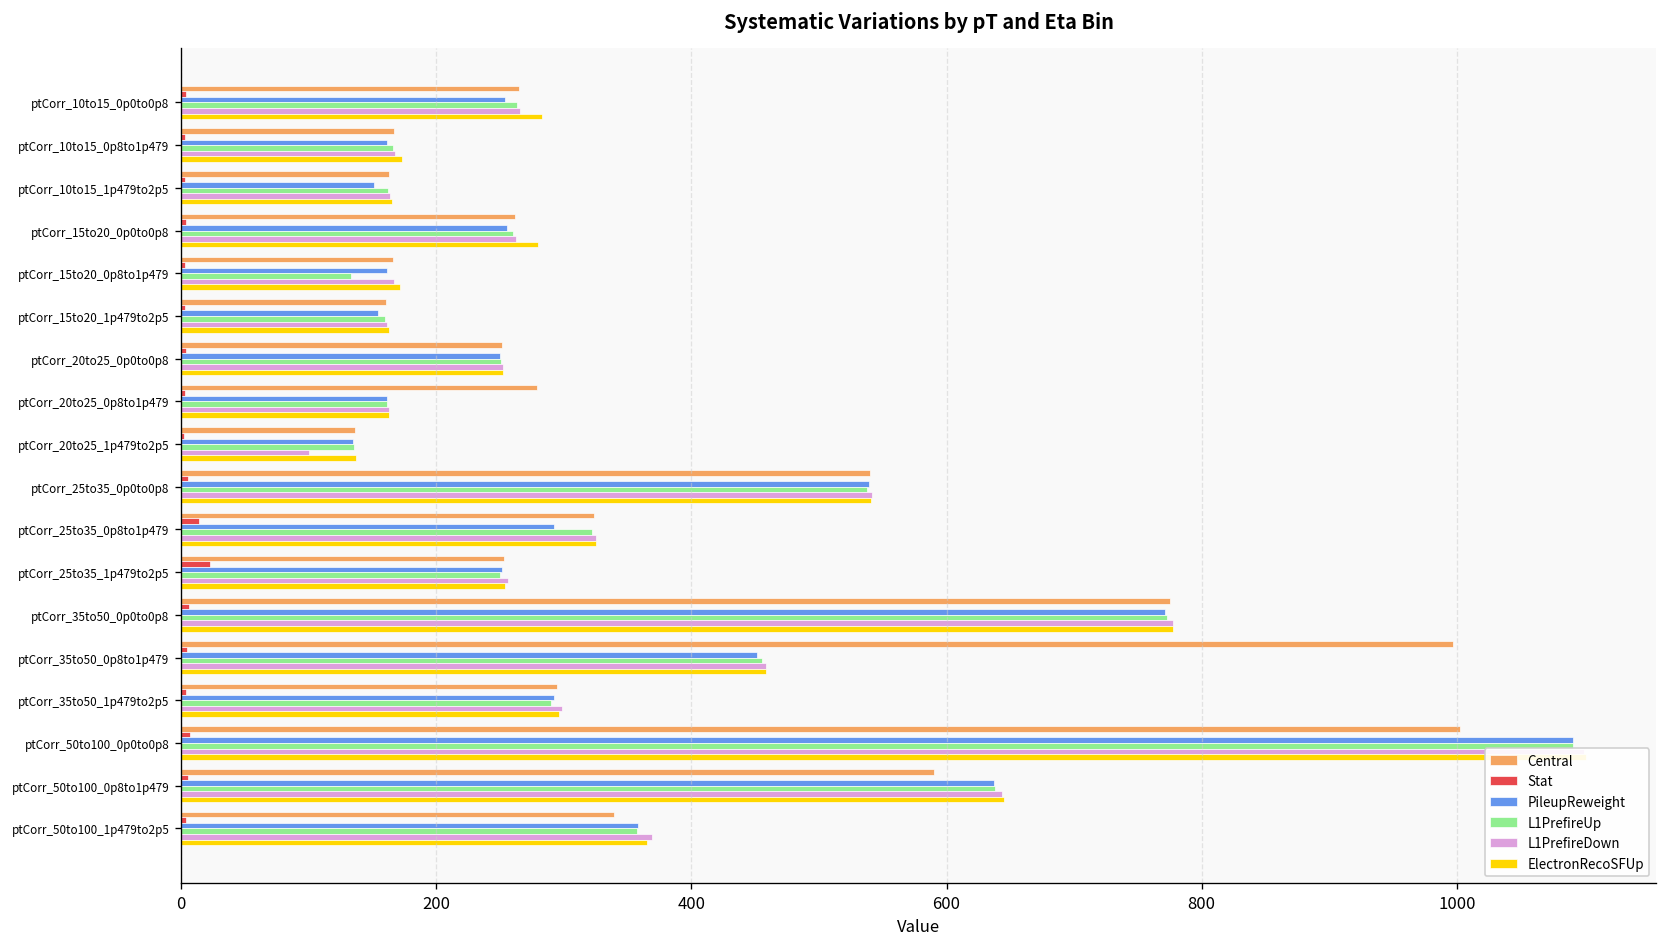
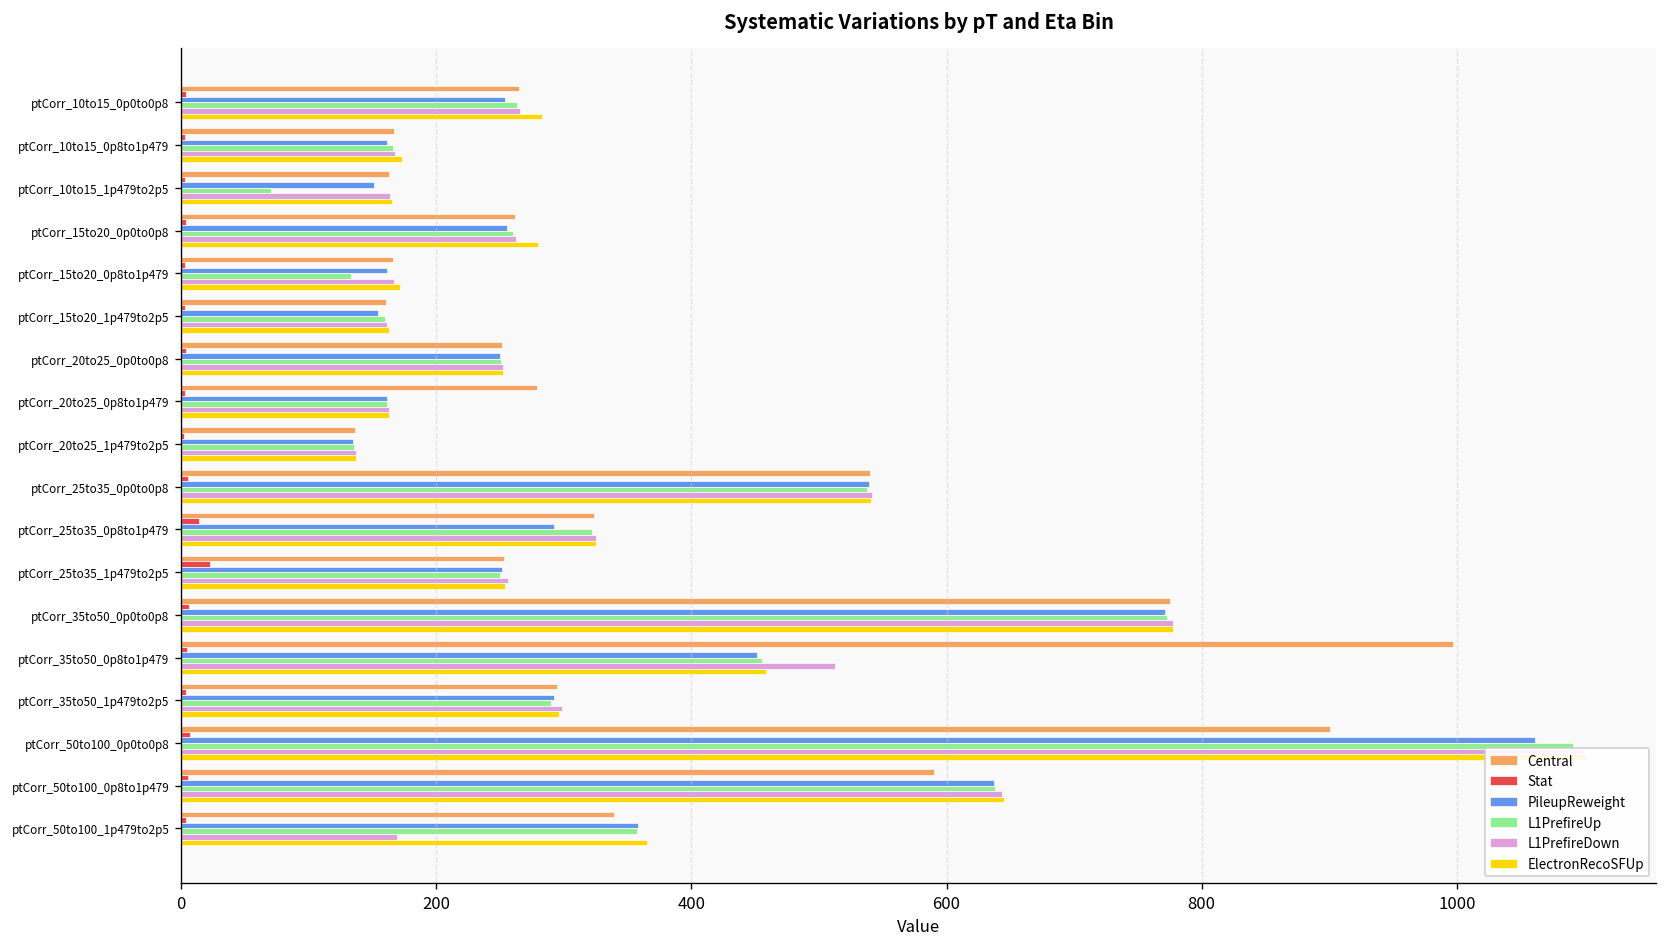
  {
    "Central": {
      "ptCorr_10to15_0p0to0p8": 265,
      "ptCorr_10to15_0p8to1p479": 167,
      "ptCorr_10to15_1p479to2p5": 163,
      "ptCorr_15to20_0p0to0p8": 262,
      "ptCorr_15to20_0p8to1p479": 166,
      "ptCorr_15to20_1p479to2p5": 161,
      "ptCorr_20to25_0p0to0p8": 251,
      "ptCorr_20to25_0p8to1p479": 279,
      "ptCorr_20to25_1p479to2p5": 136,
      "ptCorr_25to35_0p0to0p8": 540,
      "ptCorr_25to35_0p8to1p479": 324,
      "ptCorr_25to35_1p479to2p5": 253,
      "ptCorr_35to50_0p0to0p8": 775,
      "ptCorr_35to50_0p8to1p479": 997,
      "ptCorr_35to50_1p479to2p5": 295,
-     "ptCorr_50to100_0p0to0p8": 1003,
+     "ptCorr_50to100_0p0to0p8": 901,
      "ptCorr_50to100_0p8to1p479": 590,
      "ptCorr_50to100_1p479to2p5": 339
    },
    "Stat": {
      "ptCorr_10to15_0p0to0p8": 4,
      "ptCorr_10to15_0p8to1p479": 3,
      "ptCorr_10to15_1p479to2p5": 3,
      "ptCorr_15to20_0p0to0p8": 4,
      "ptCorr_15to20_0p8to1p479": 3,
      "ptCorr_15to20_1p479to2p5": 3,
      "ptCorr_20to25_0p0to0p8": 4,
      "ptCorr_20to25_0p8to1p479": 3,
      "ptCorr_20to25_1p479to2p5": 3,
      "ptCorr_25to35_0p0to0p8": 5,
      "ptCorr_25to35_0p8to1p479": 14,
      "ptCorr_25to35_1p479to2p5": 23,
      "ptCorr_35to50_0p0to0p8": 6,
      "ptCorr_35to50_0p8to1p479": 5,
      "ptCorr_35to50_1p479to2p5": 4,
      "ptCorr_50to100_0p0to0p8": 7,
      "ptCorr_50to100_0p8to1p479": 6,
      "ptCorr_50to100_1p479to2p5": 4
    },
    "PileupReweight": {
      "ptCorr_10to15_0p0to0p8": 254,
      "ptCorr_10to15_0p8to1p479": 162,
      "ptCorr_10to15_1p479to2p5": 151,
      "ptCorr_15to20_0p0to0p8": 256,
      "ptCorr_15to20_0p8to1p479": 162,
      "ptCorr_15to20_1p479to2p5": 154,
      "ptCorr_20to25_0p0to0p8": 250,
      "ptCorr_20to25_0p8to1p479": 161,
      "ptCorr_20to25_1p479to2p5": 135,
      "ptCorr_25to35_0p0to0p8": 539,
      "ptCorr_25to35_0p8to1p479": 293,
      "ptCorr_25to35_1p479to2p5": 251,
      "ptCorr_35to50_0p0to0p8": 772,
      "ptCorr_35to50_0p8to1p479": 451,
      "ptCorr_35to50_1p479to2p5": 292,
-     "ptCorr_50to100_0p0to0p8": 1091,
+     "ptCorr_50to100_0p0to0p8": 1061,
      "ptCorr_50to100_0p8to1p479": 637,
      "ptCorr_50to100_1p479to2p5": 358
    },
    "L1PrefireUp": {
      "ptCorr_10to15_0p0to0p8": 264,
      "ptCorr_10to15_0p8to1p479": 166,
-     "ptCorr_10to15_1p479to2p5": 163,
+     "ptCorr_10to15_1p479to2p5": 70,
      "ptCorr_15to20_0p0to0p8": 260,
      "ptCorr_15to20_0p8to1p479": 133,
      "ptCorr_15to20_1p479to2p5": 160,
      "ptCorr_20to25_0p0to0p8": 250,
      "ptCorr_20to25_0p8to1p479": 162,
      "ptCorr_20to25_1p479to2p5": 135,
      "ptCorr_25to35_0p0to0p8": 538,
      "ptCorr_25to35_0p8to1p479": 322,
      "ptCorr_25to35_1p479to2p5": 250,
      "ptCorr_35to50_0p0to0p8": 773,
      "ptCorr_35to50_0p8to1p479": 455,
      "ptCorr_35to50_1p479to2p5": 290,
      "ptCorr_50to100_0p0to0p8": 1091,
      "ptCorr_50to100_0p8to1p479": 638,
      "ptCorr_50to100_1p479to2p5": 357
    },
    "L1PrefireDown": {
      "ptCorr_10to15_0p0to0p8": 266,
      "ptCorr_10to15_0p8to1p479": 168,
      "ptCorr_10to15_1p479to2p5": 164,
      "ptCorr_15to20_0p0to0p8": 263,
      "ptCorr_15to20_0p8to1p479": 167,
      "ptCorr_15to20_1p479to2p5": 161,
      "ptCorr_20to25_0p0to0p8": 252,
      "ptCorr_20to25_0p8to1p479": 163,
-     "ptCorr_20to25_1p479to2p5": 100,
+     "ptCorr_20to25_1p479to2p5": 137,
      "ptCorr_25to35_0p0to0p8": 541,
      "ptCorr_25to35_0p8to1p479": 325,
      "ptCorr_25to35_1p479to2p5": 256,
      "ptCorr_35to50_0p0to0p8": 778,
-     "ptCorr_35to50_0p8to1p479": 458,
+     "ptCorr_35to50_0p8to1p479": 513,
      "ptCorr_35to50_1p479to2p5": 299,
      "ptCorr_50to100_0p0to0p8": 1100,
      "ptCorr_50to100_0p8to1p479": 644,
-     "ptCorr_50to100_1p479to2p5": 369
+     "ptCorr_50to100_1p479to2p5": 169
    },
    "ElectronRecoSFUp": {
      "ptCorr_10to15_0p0to0p8": 283,
      "ptCorr_10to15_0p8to1p479": 173,
      "ptCorr_10to15_1p479to2p5": 166,
      "ptCorr_15to20_0p0to0p8": 280,
      "ptCorr_15to20_0p8to1p479": 172,
      "ptCorr_15to20_1p479to2p5": 163,
      "ptCorr_20to25_0p0to0p8": 252,
      "ptCorr_20to25_0p8to1p479": 163,
      "ptCorr_20to25_1p479to2p5": 137,
      "ptCorr_25to35_0p0to0p8": 541,
      "ptCorr_25to35_0p8to1p479": 325,
      "ptCorr_25to35_1p479to2p5": 254,
      "ptCorr_35to50_0p0to0p8": 777,
      "ptCorr_35to50_0p8to1p479": 459,
      "ptCorr_35to50_1p479to2p5": 296,
      "ptCorr_50to100_0p0to0p8": 1101,
      "ptCorr_50to100_0p8to1p479": 645,
      "ptCorr_50to100_1p479to2p5": 365
    }
  }
